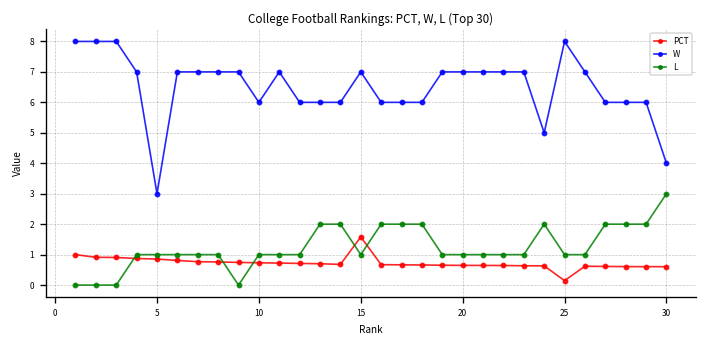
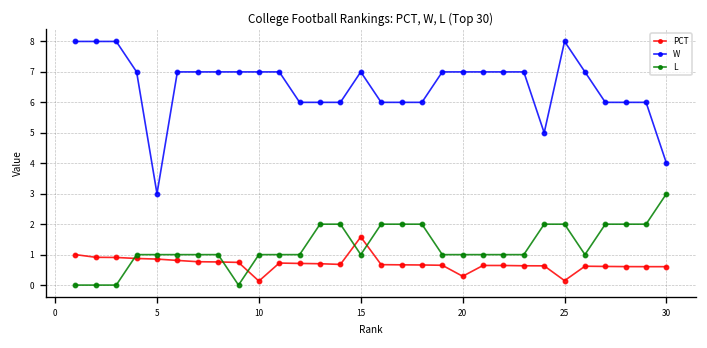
  {
    "PCT": {
      "5": 0.9,
-     "10": 0.7,
+     "10": 0.1,
      "15": 1.6,
-     "20": 0.6,
+     "20": 0.3,
      "25": 0.1,
      "30": 0.6
    },
    "W": {
      "5": 3,
-     "10": 6,
+     "10": 7,
      "15": 7,
      "20": 7,
      "25": 8,
      "30": 4
    },
    "L": {
      "5": 1,
      "10": 1,
      "15": 1,
      "20": 1,
-     "25": 1,
+     "25": 2,
      "30": 3
    }
  }
